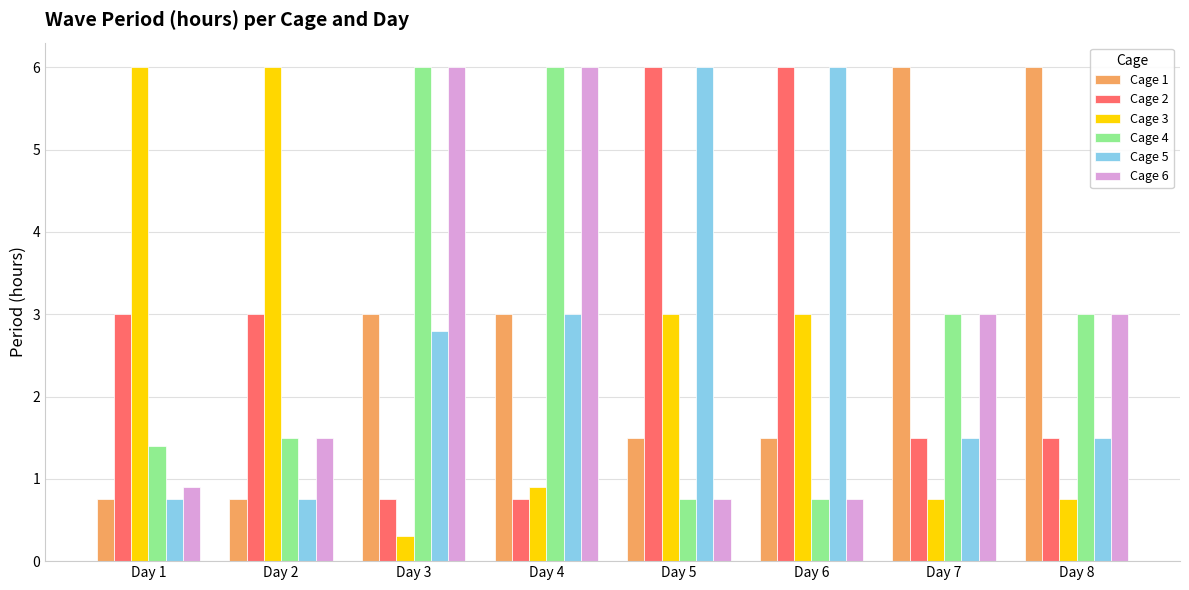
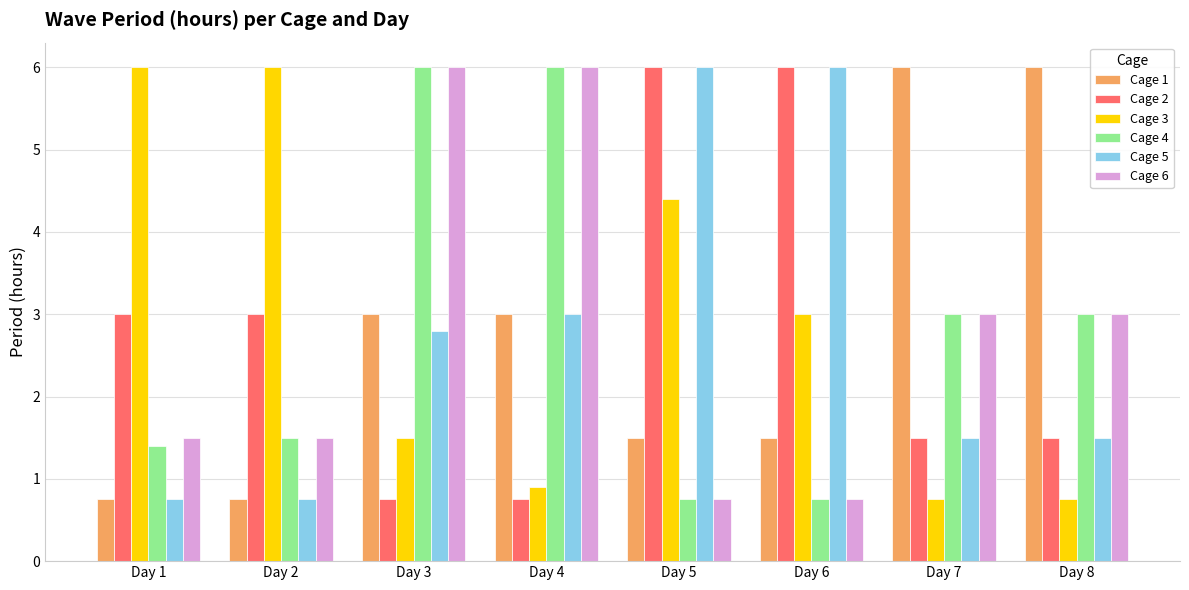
  {
    "Cage 3": {
      "Day 1": 6.0,
      "Day 2": 6.0,
-     "Day 3": 0.3,
+     "Day 3": 1.5,
      "Day 4": 0.9,
-     "Day 5": 3.0,
+     "Day 5": 4.4,
      "Day 6": 3.0,
      "Day 7": 0.8,
      "Day 8": 0.8
    },
    "Cage 4": {
      "Day 1": 1.4,
      "Day 2": 1.5,
      "Day 3": 6.0,
      "Day 4": 6.0,
      "Day 5": 0.8,
      "Day 6": 0.8,
      "Day 7": 3.0,
      "Day 8": 3.0
    },
    "Cage 5": {
      "Day 1": 0.8,
      "Day 2": 0.8,
      "Day 3": 2.8,
      "Day 4": 3.0,
      "Day 5": 6.0,
      "Day 6": 6.0,
      "Day 7": 1.5,
      "Day 8": 1.5
    },
    "Cage 6": {
-     "Day 1": 0.9,
+     "Day 1": 1.5,
      "Day 2": 1.5,
      "Day 3": 6.0,
      "Day 4": 6.0,
      "Day 5": 0.8,
      "Day 6": 0.8,
      "Day 7": 3.0,
      "Day 8": 3.0
    }
  }
